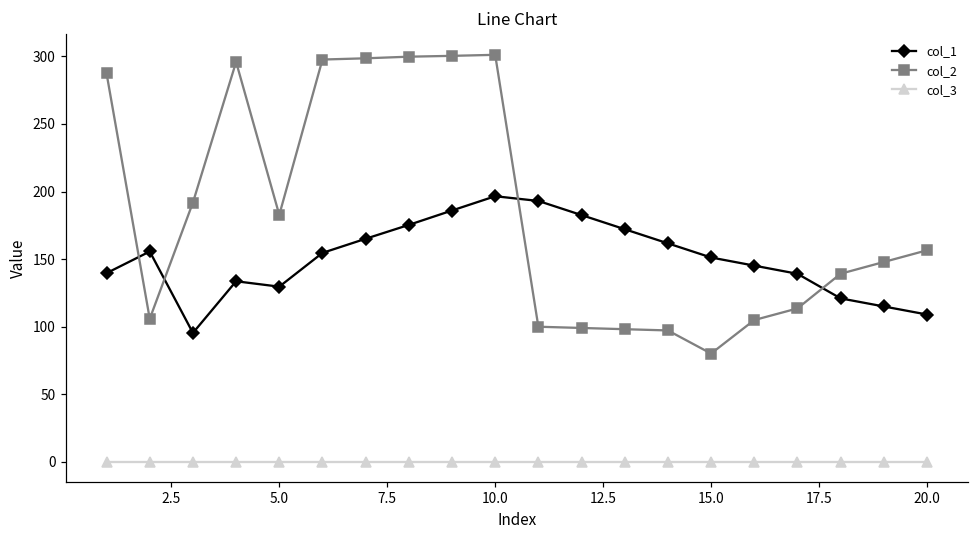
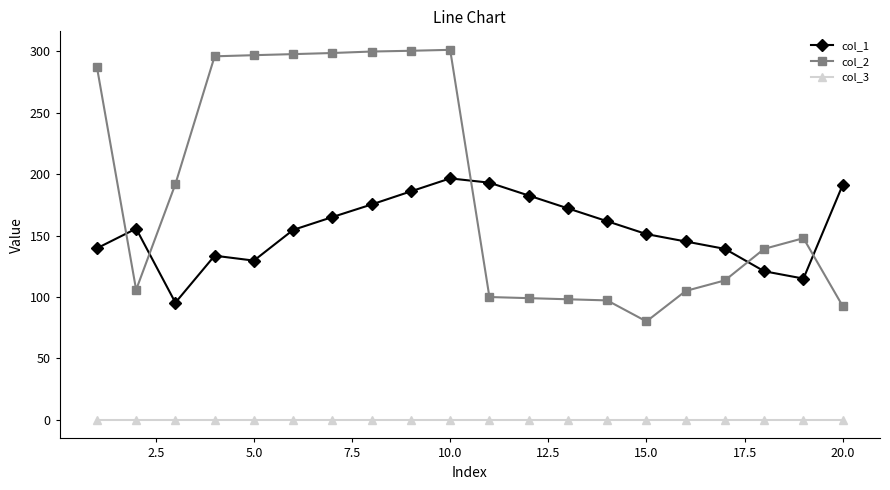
  {
    "col_1": {
      "5.0": 130,
      "10.0": 197,
      "15.0": 151,
-     "20.0": 109
+     "20.0": 191
    },
    "col_2": {
-     "5.0": 183,
+     "5.0": 297,
      "10.0": 301,
      "15.0": 80,
-     "20.0": 157
+     "20.0": 93
    },
    "col_3": {
      "5.0": 0,
      "10.0": 0,
      "15.0": 0,
      "20.0": 0
    }
  }
